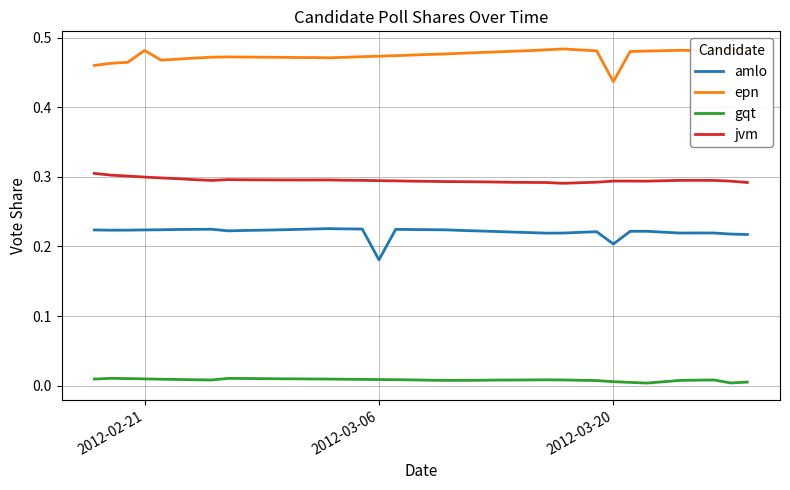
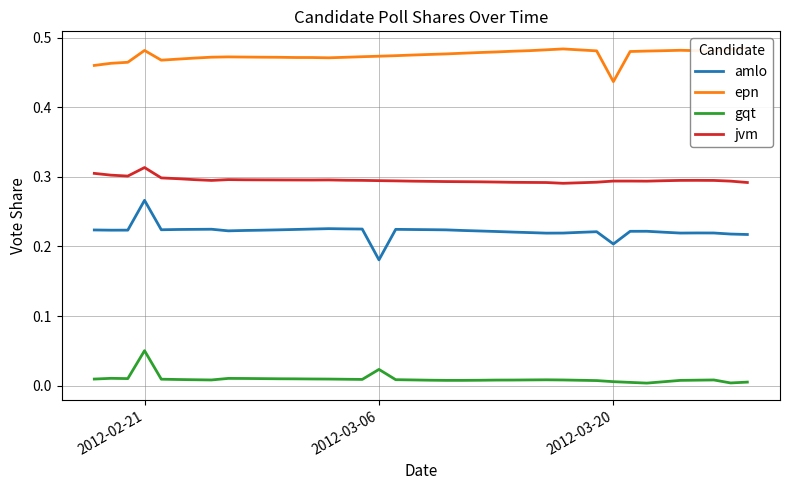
  {
    "amlo": {
-     "2012-02-21": 0.22,
+     "2012-02-21": 0.27,
      "2012-03-06": 0.18,
      "2012-03-20": 0.20
    },
    "epn": {
      "2012-02-21": 0.48,
      "2012-03-06": 0.47,
      "2012-03-20": 0.44
    },
    "gqt": {
-     "2012-02-21": 0.01,
-     "2012-03-06": 0.01,
+     "2012-02-21": 0.05,
+     "2012-03-06": 0.02,
      "2012-03-20": 0.01
    },
    "jvm": {
-     "2012-02-21": 0.30,
+     "2012-02-21": 0.31,
      "2012-03-06": 0.29,
      "2012-03-20": 0.29
    }
  }
